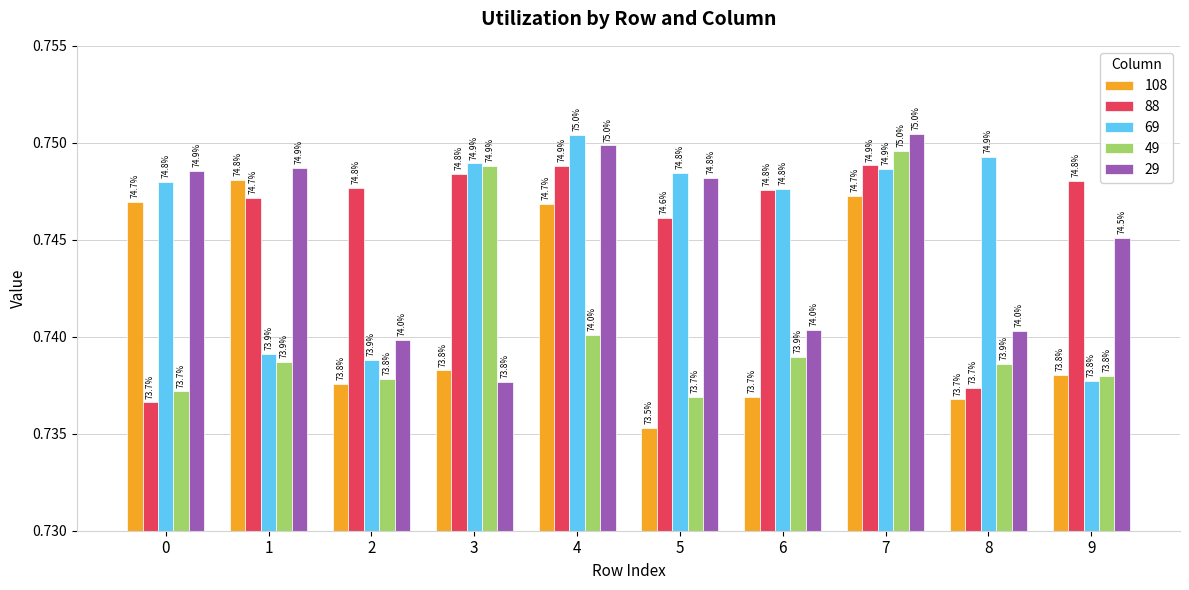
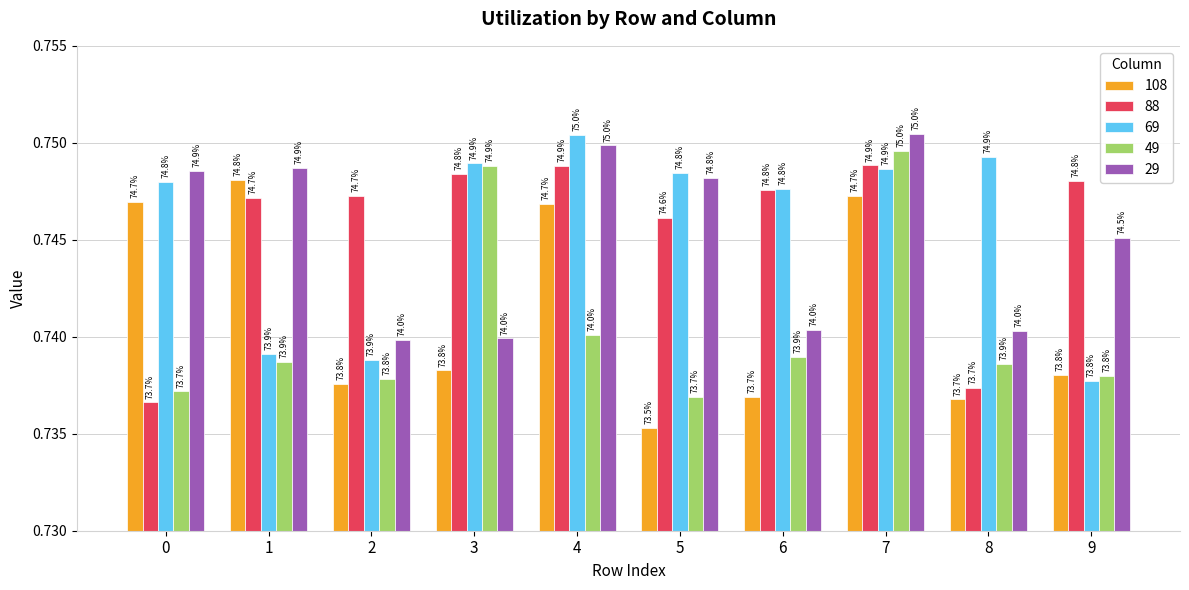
  {
    "108": {
      "0": "74.7%",
      "1": "74.8%",
      "2": "73.8%",
      "3": "73.8%",
      "4": "74.7%",
      "5": "73.5%",
      "6": "73.7%",
      "7": "74.7%",
      "8": "73.7%",
      "9": "73.8%"
    },
    "88": {
      "0": "73.7%",
      "1": "74.7%",
-     "2": "74.8%",
+     "2": "74.7%",
      "3": "74.8%",
      "4": "74.9%",
      "5": "74.6%",
      "6": "74.8%",
      "7": "74.9%",
      "8": "73.7%",
      "9": "74.8%"
    },
    "69": {
      "0": "74.8%",
      "1": "73.9%",
      "2": "73.9%",
      "3": "74.9%",
      "4": "75.0%",
      "5": "74.8%",
      "6": "74.8%",
      "7": "74.9%",
      "8": "74.9%",
      "9": "73.8%"
    },
    "49": {
      "0": "73.7%",
      "1": "73.9%",
      "2": "73.8%",
      "3": "74.9%",
      "4": "74.0%",
      "5": "73.7%",
      "6": "73.9%",
      "7": "75.0%",
      "8": "73.9%",
      "9": "73.8%"
    },
    "29": {
      "0": "74.9%",
      "1": "74.9%",
      "2": "74.0%",
-     "3": "73.8%",
+     "3": "74.0%",
      "4": "75.0%",
      "5": "74.8%",
      "6": "74.0%",
      "7": "75.0%",
      "8": "74.0%",
      "9": "74.5%"
    }
  }
